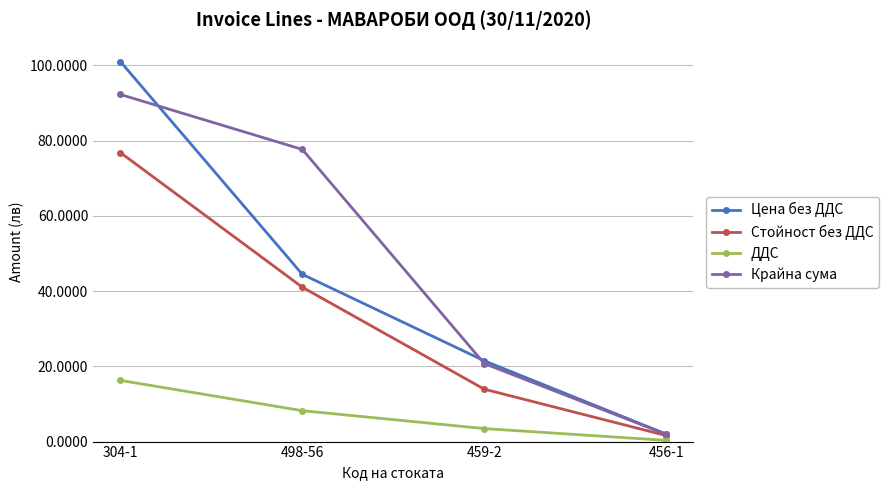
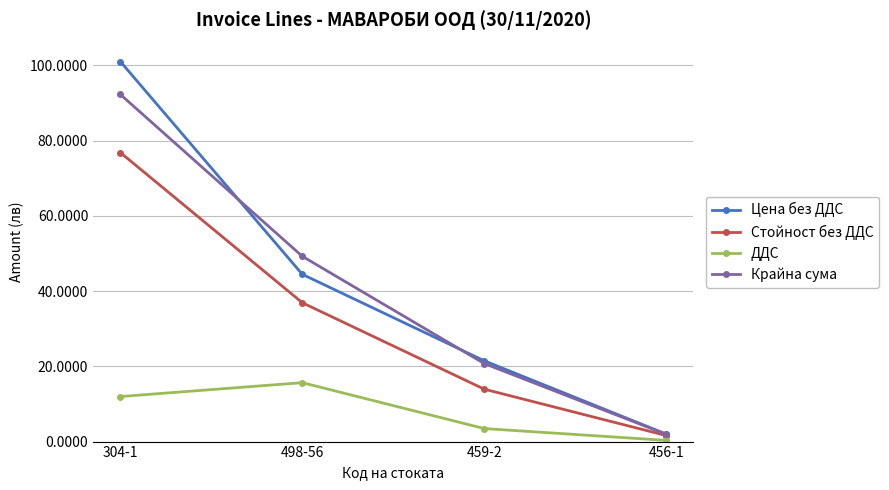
  {
    "Цена без ДДС": {
      "304-1": 101,
      "498-56": 44,
      "459-2": 21
    },
    "Стойност без ДДС": {
      "304-1": 77,
-     "498-56": 41,
+     "498-56": 37,
      "459-2": 14
    },
    "ДДС": {
-     "304-1": 16,
-     "498-56": 8,
+     "304-1": 12,
+     "498-56": 16,
      "459-2": 3,
      "456-1": 0
    },
    "Крайна сума": {
      "304-1": 92,
-     "498-56": 78,
+     "498-56": 49,
      "459-2": 21
    }
  }
